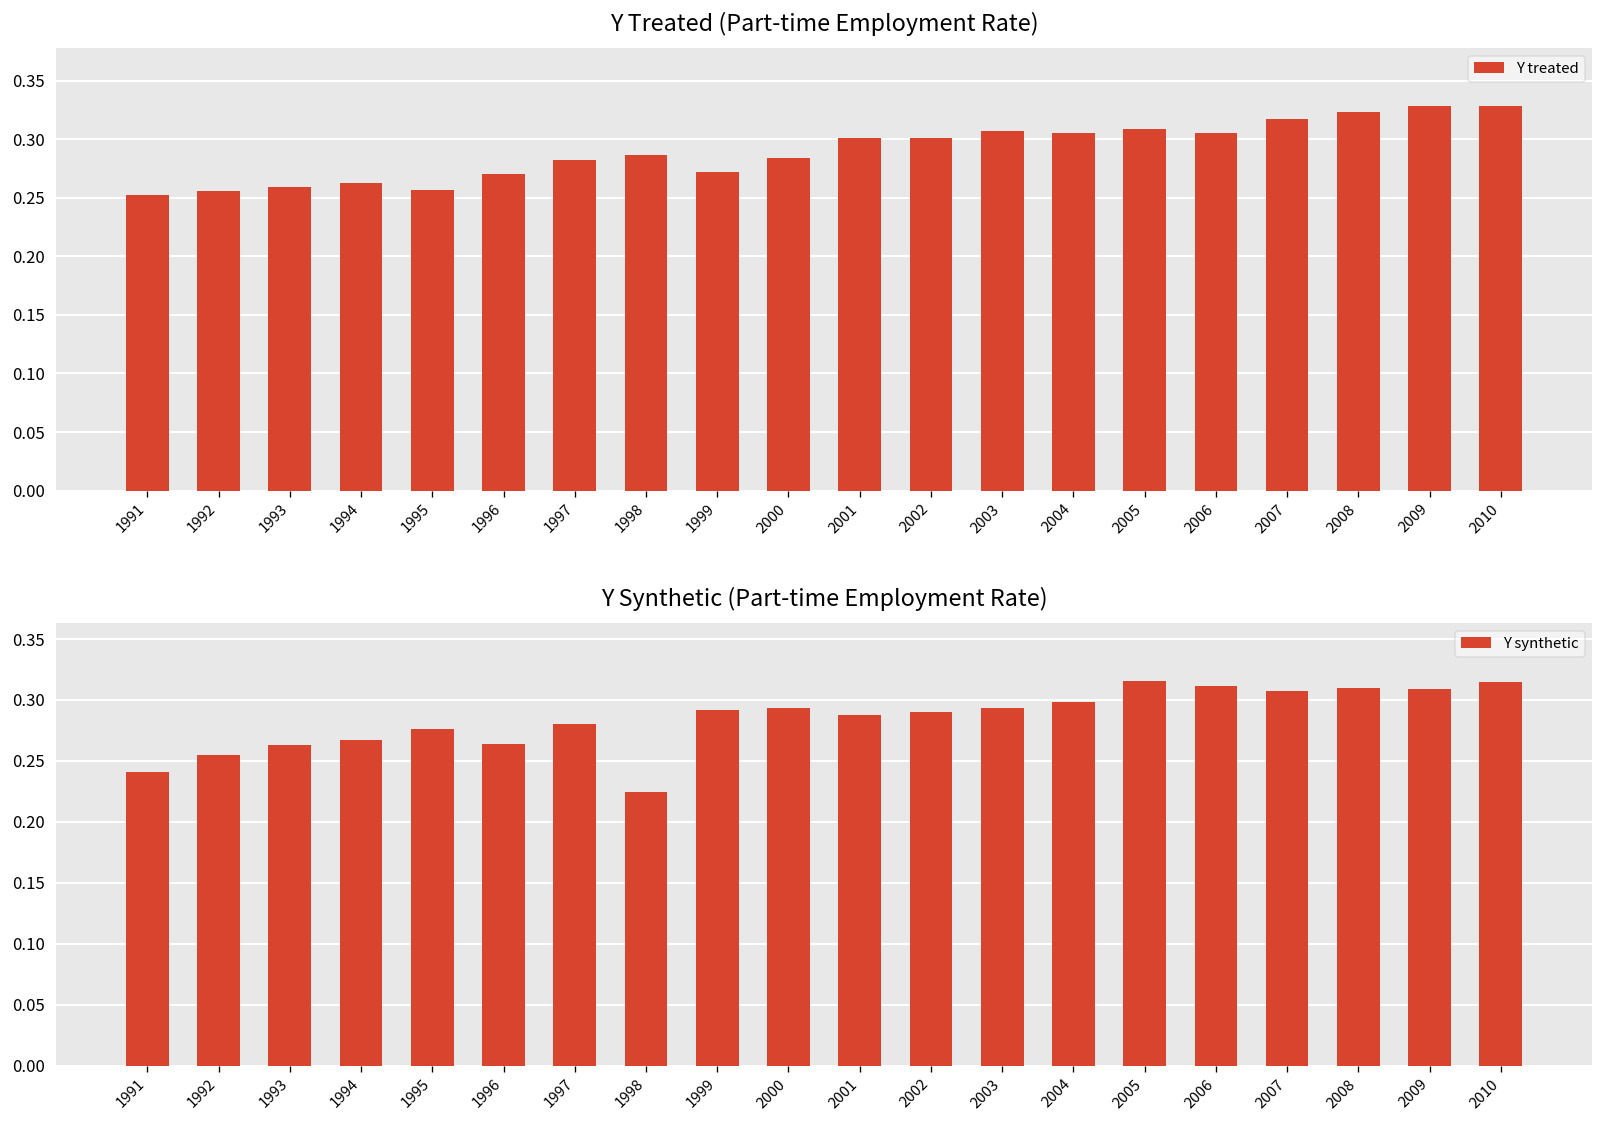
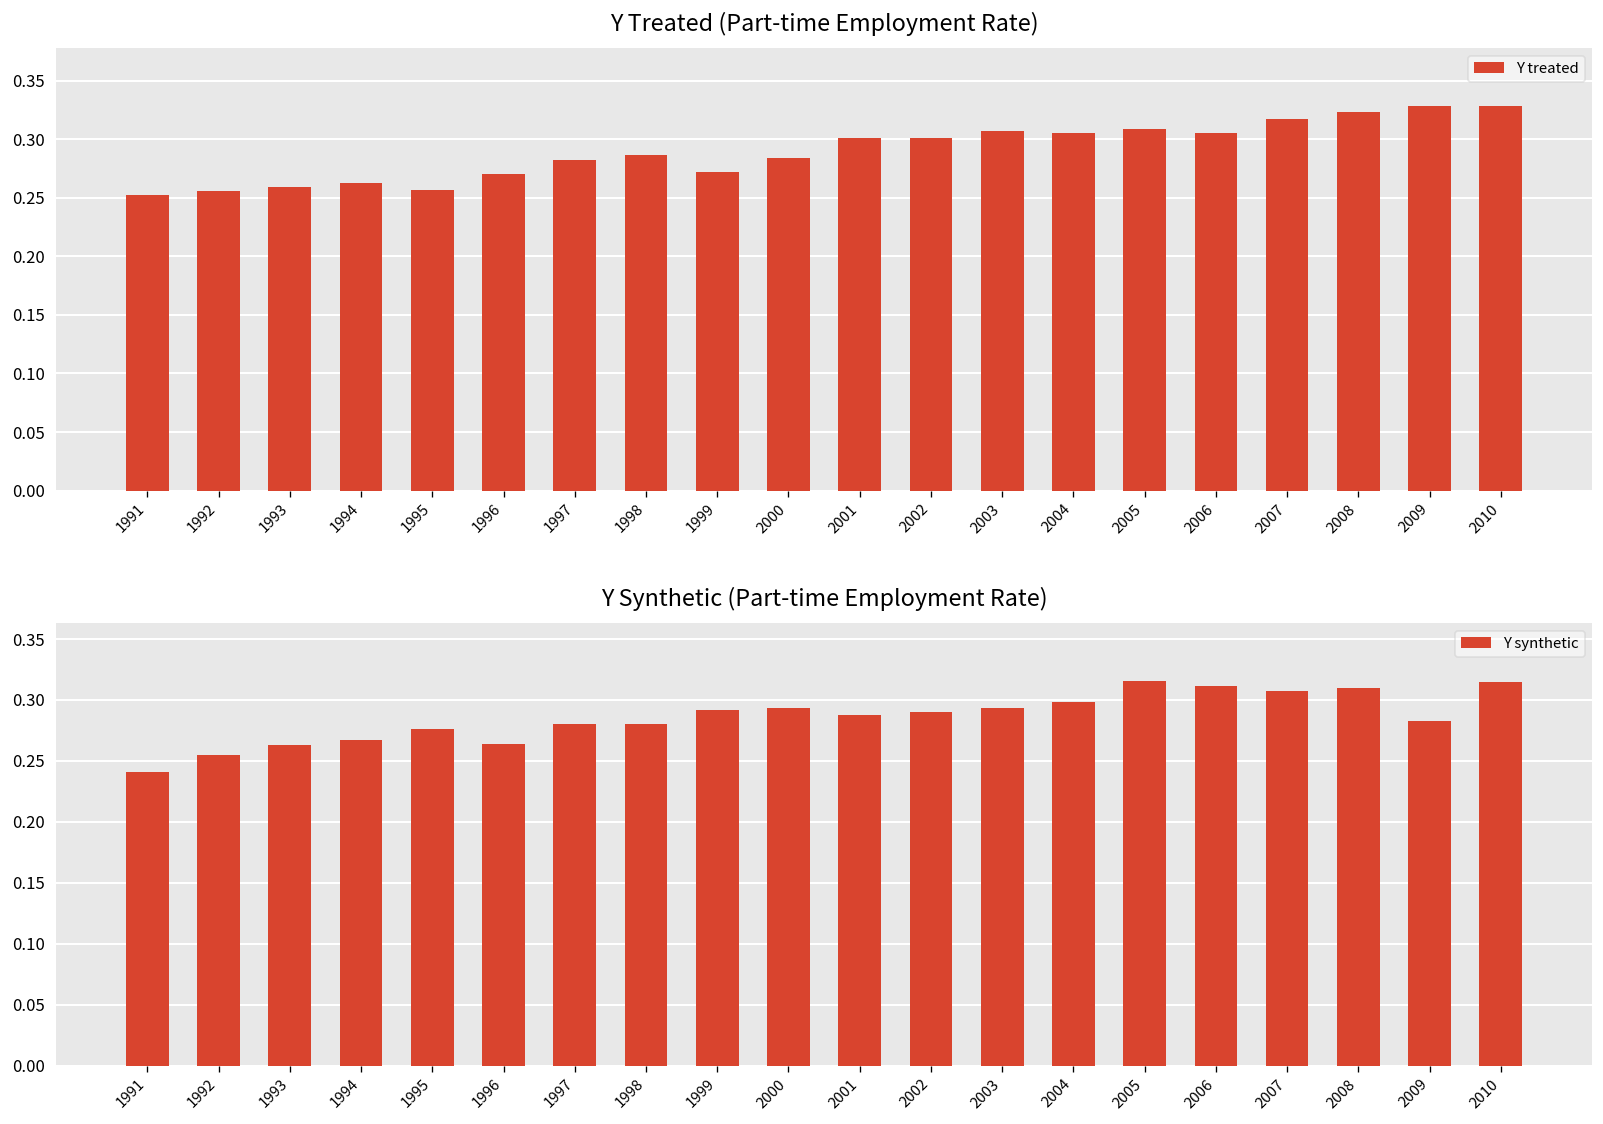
  {
    "Y Treated (Part-time Employment Rate)": {
      "1991": 0.25,
      "1992": 0.26,
      "1993": 0.26,
      "1994": 0.26,
      "1995": 0.26,
      "1996": 0.27,
      "1997": 0.28,
      "1998": 0.29,
      "1999": 0.27,
      "2000": 0.28,
      "2001": 0.30,
      "2002": 0.30,
      "2003": 0.31,
      "2004": 0.31,
      "2005": 0.31,
      "2006": 0.31,
      "2007": 0.32,
      "2008": 0.32,
      "2009": 0.33,
      "2010": 0.33
    },
    "Y Synthetic (Part-time Employment Rate)": {
      "1991": 0.241,
      "1992": 0.255,
      "1993": 0.263,
      "1994": 0.267,
      "1995": 0.276,
      "1996": 0.264,
      "1997": 0.280,
-     "1998": 0.225,
+     "1998": 0.281,
      "1999": 0.291,
      "2000": 0.294,
      "2001": 0.287,
      "2002": 0.290,
      "2003": 0.294,
      "2004": 0.299,
      "2005": 0.316,
      "2006": 0.311,
      "2007": 0.307,
      "2008": 0.309,
-     "2009": 0.309,
+     "2009": 0.283,
      "2010": 0.314
    }
  }
